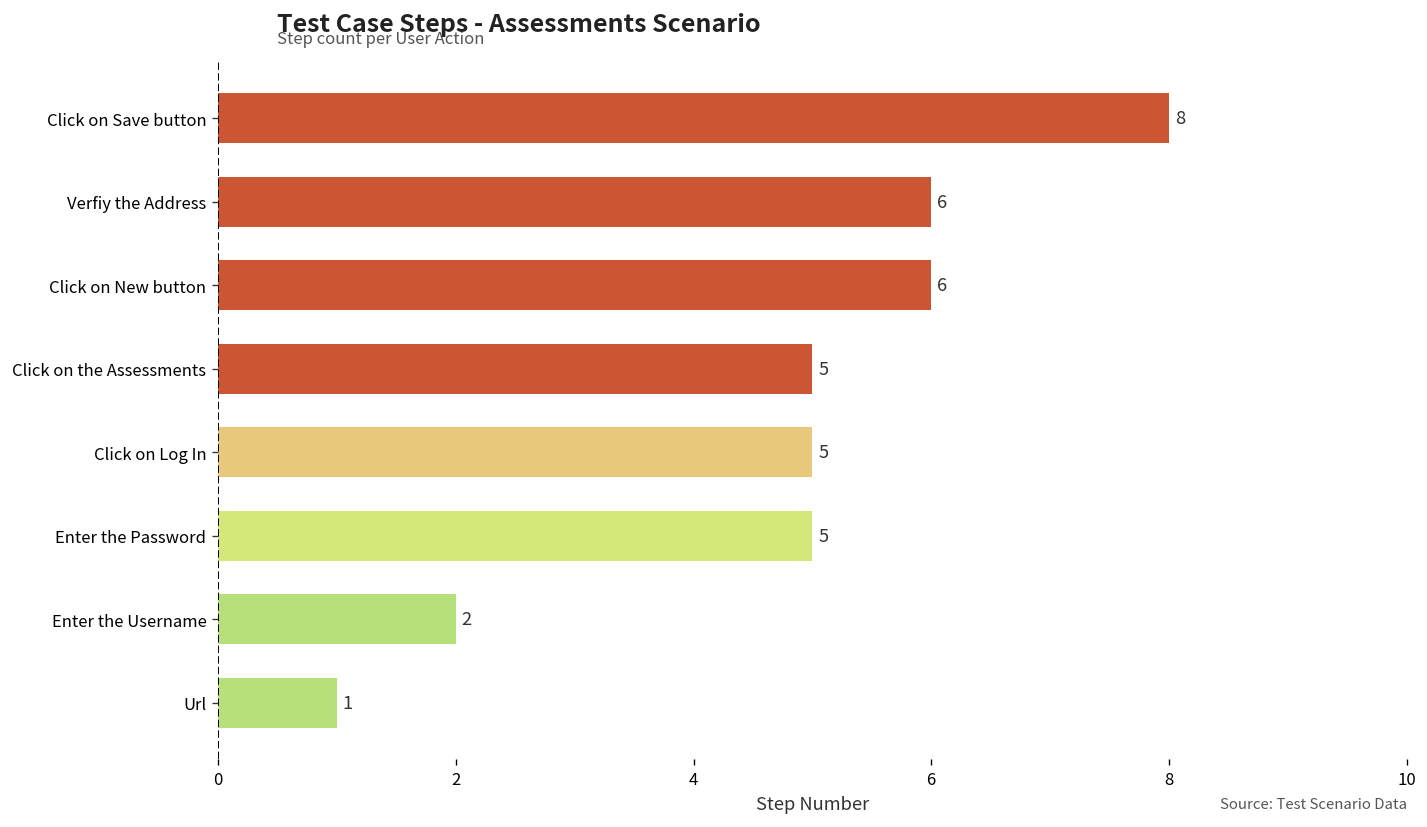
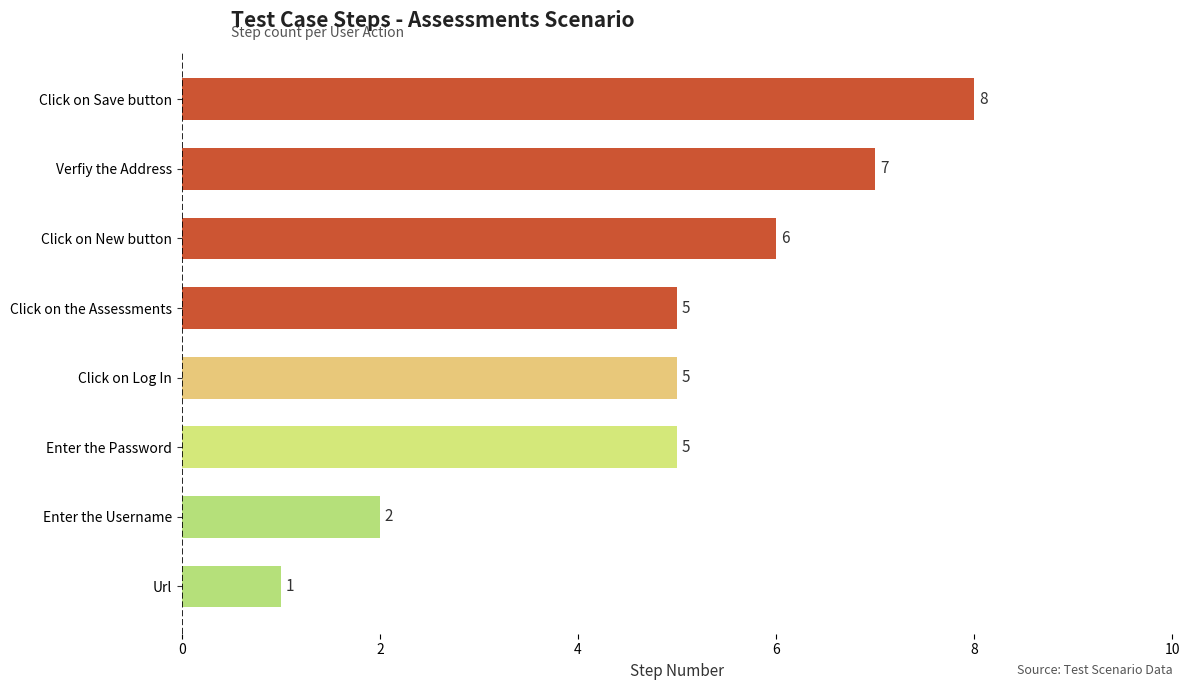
  {
    "Click on Save button": 8,
-   "Verfiy the Address": 6,
+   "Verfiy the Address": 7,
    "Click on New button": 6,
    "Click on the Assessments": 5,
    "Click on Log In": 5,
    "Enter the Password": 5,
    "Enter the Username": 2,
    "Url": 1
  }
